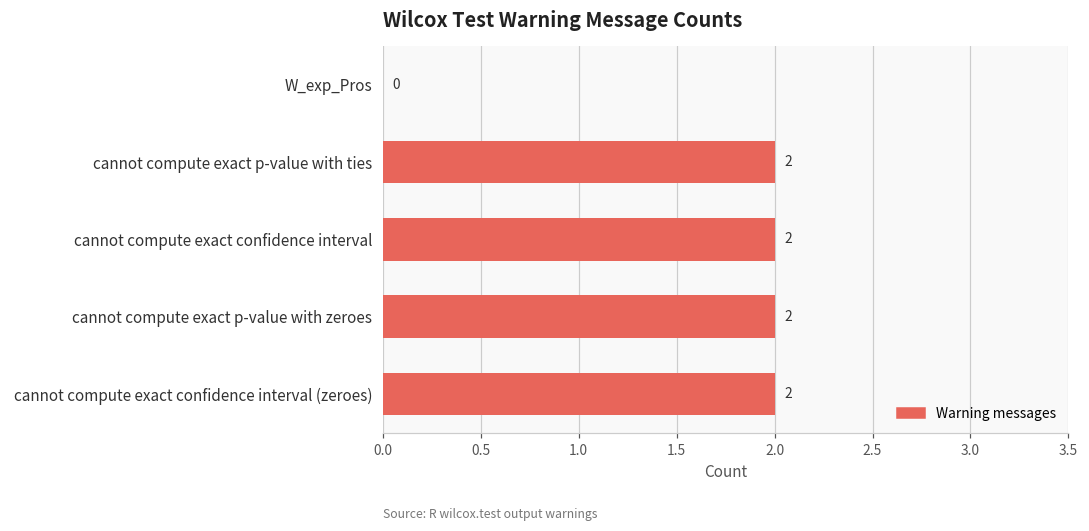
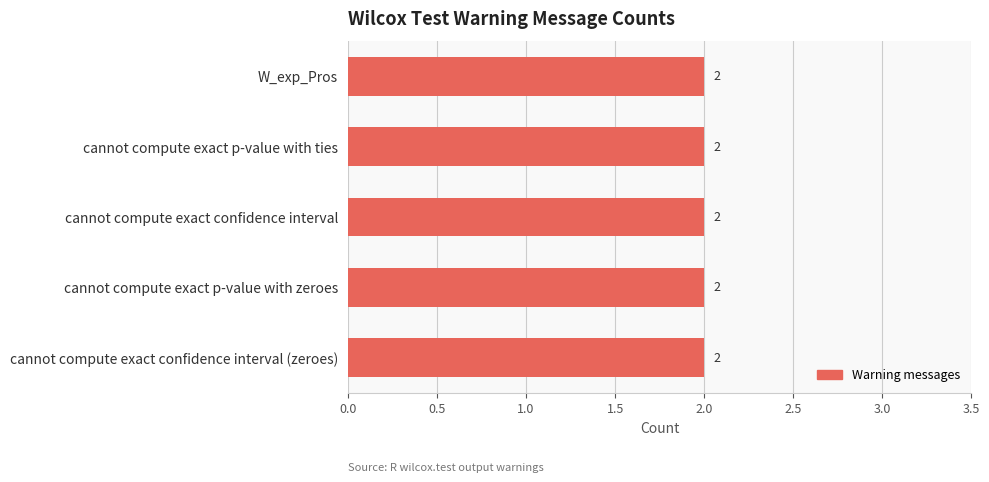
  {
-   "W_exp_Pros": 0,
+   "W_exp_Pros": 2,
    "cannot compute exact p-value with ties": 2,
    "cannot compute exact confidence interval": 2,
    "cannot compute exact p-value with zeroes": 2,
    "cannot compute exact confidence interval (zeroes)": 2
  }
